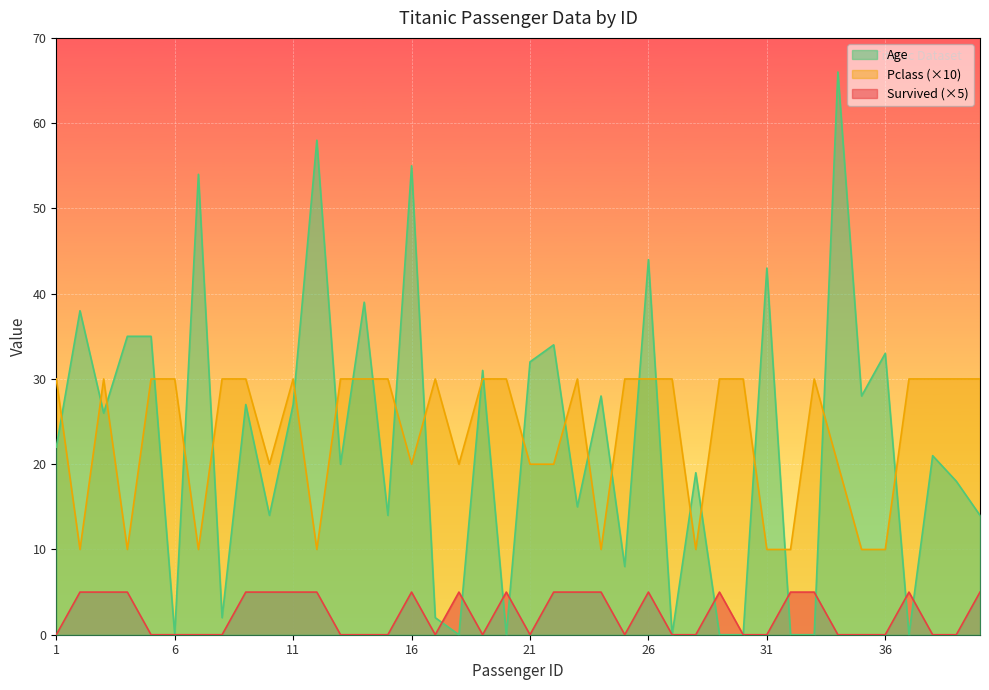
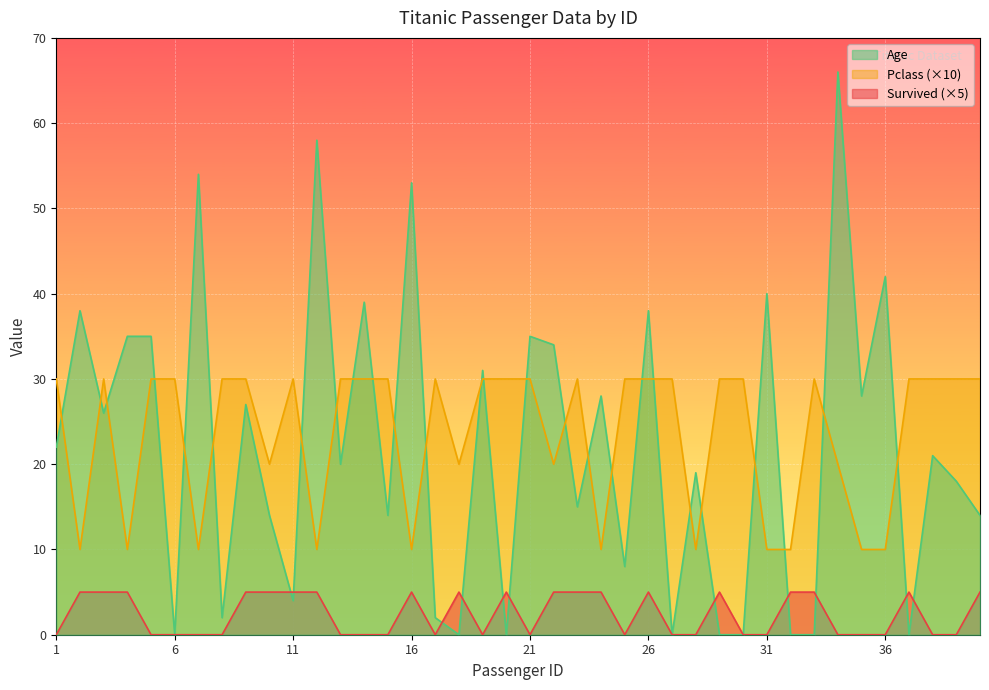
  {
    "Age": {
      "1": 22,
-     "11": 27,
-     "16": 55,
-     "21": 32,
-     "26": 44,
-     "31": 43,
-     "36": 33
+     "11": 4,
+     "16": 53,
+     "21": 35,
+     "26": 38,
+     "31": 40,
+     "36": 42
    },
    "Pclass (×10)": {
      "1": 30,
      "6": 30,
      "11": 30,
-     "16": 20,
-     "21": 20,
+     "16": 10,
+     "21": 30,
      "26": 30,
      "31": 10,
      "36": 10
    },
    "Survived (×5)": {
      "1": 0,
      "11": 5,
      "16": 5,
      "21": 0,
      "26": 5,
      "31": 0,
      "36": 0
    }
  }
